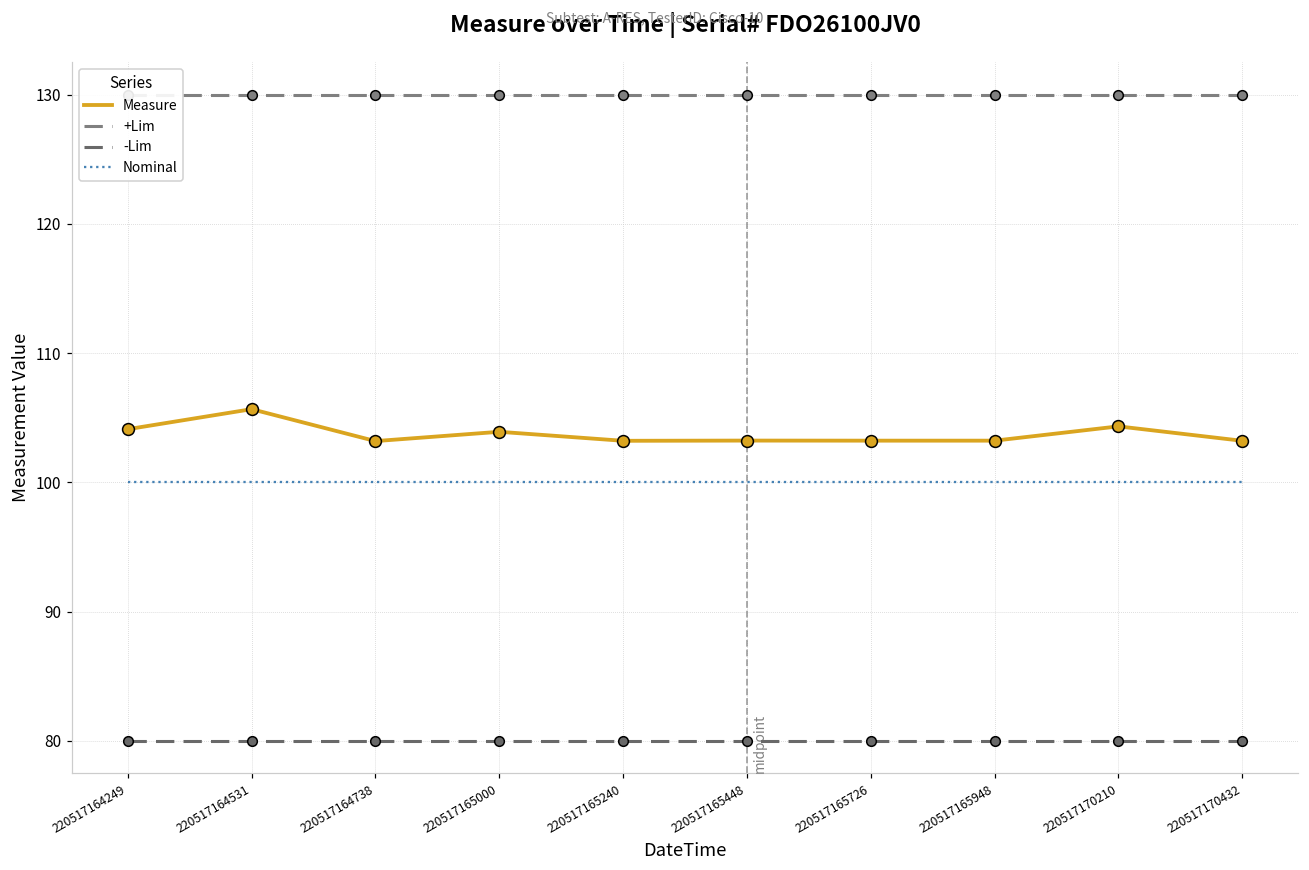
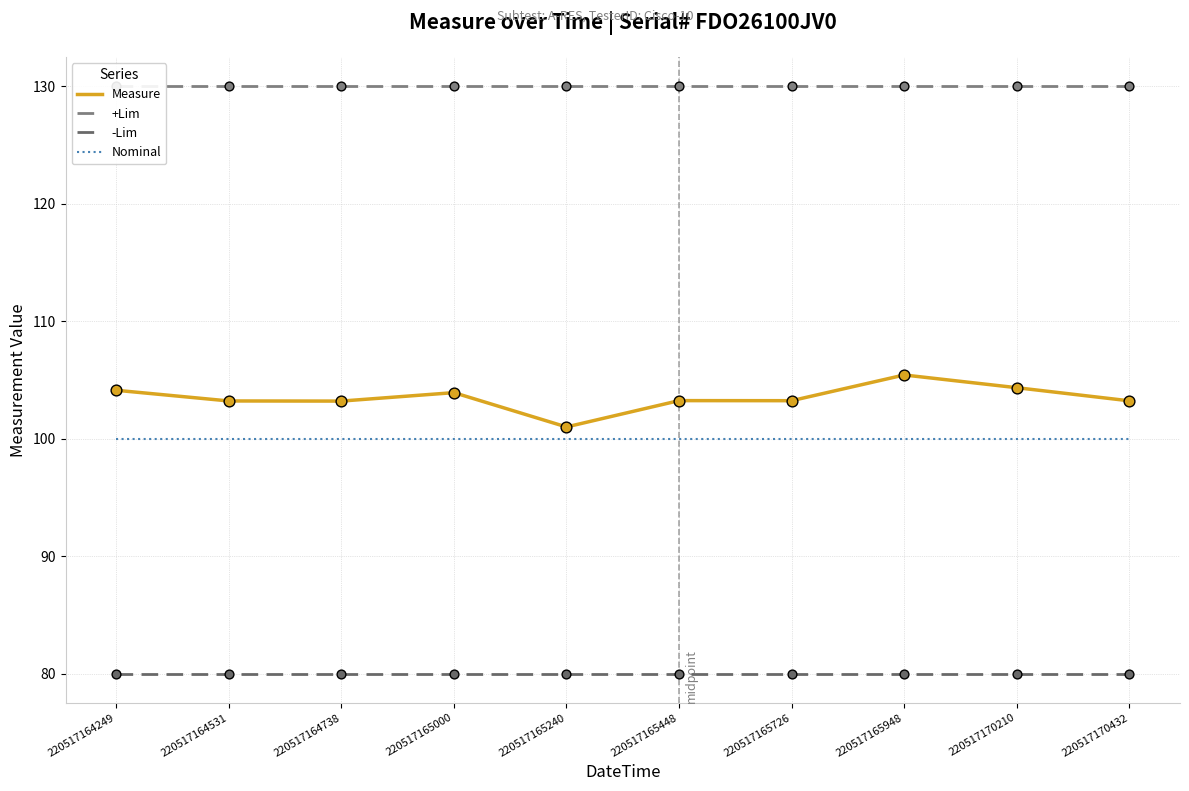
  {
    "Measure": {
      "220517164249": 104.1,
-     "220517164531": 105.7,
+     "220517164531": 103.2,
      "220517164738": 103.2,
      "220517165000": 103.9,
-     "220517165240": 103.2,
+     "220517165240": 101.0,
      "220517165448": 103.2,
      "220517165726": 103.2,
-     "220517165948": 103.2,
+     "220517165948": 105.4,
      "220517170210": 104.3,
      "220517170432": 103.2
    },
    "Nominal": {
      "220517164249": 100.0,
      "220517164531": 100.0,
      "220517164738": 100.0,
      "220517165000": 100.0,
      "220517165240": 100.0,
      "220517165448": 100.0,
      "220517165726": 100.0,
      "220517165948": 100.0,
      "220517170210": 100.0,
      "220517170432": 100.0
    }
  }
